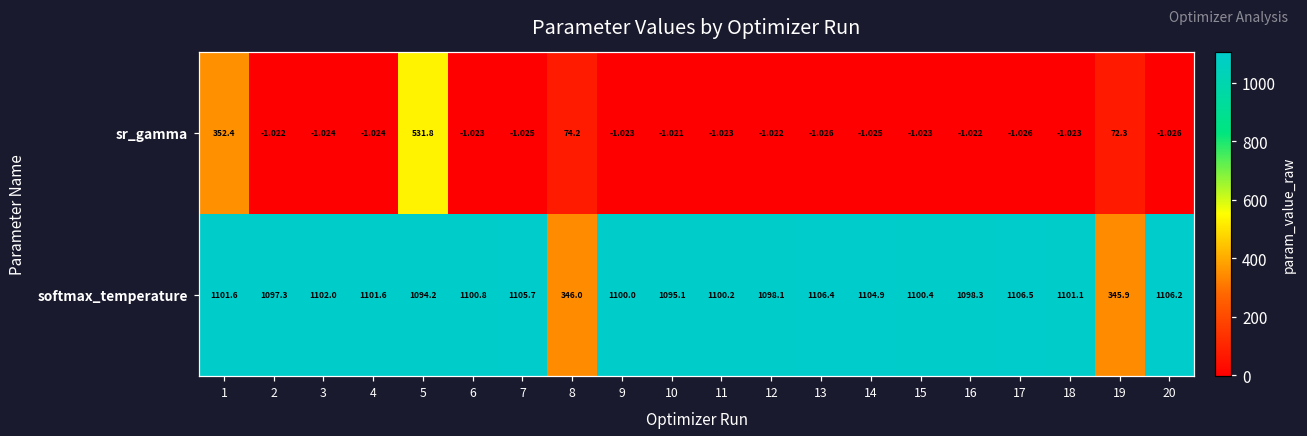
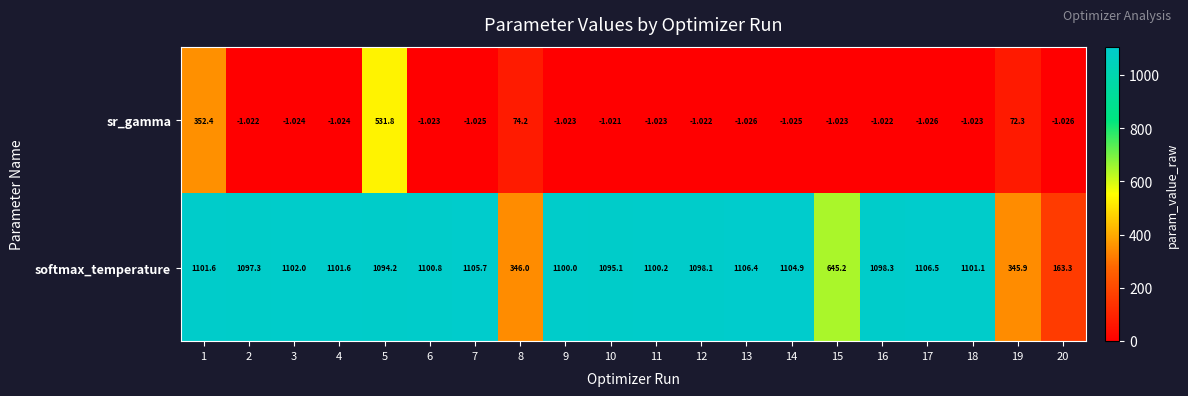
  {
    "sr_gamma": {
      "1": 352.4,
      "2": -1.022,
      "3": -1.024,
      "4": -1.024,
      "5": 531.8,
      "6": -1.023,
      "7": -1.025,
      "8": 74.2,
      "9": -1.023,
      "10": -1.021,
      "11": -1.023,
      "12": -1.022,
      "13": -1.026,
      "14": -1.025,
      "15": -1.023,
      "16": -1.022,
      "17": -1.026,
      "18": -1.023,
      "19": 72.3,
      "20": -1.026
    },
    "softmax_temperature": {
      "1": 1101.6,
      "2": 1097.3,
      "3": 1102.0,
      "4": 1101.6,
      "5": 1094.2,
      "6": 1100.8,
      "7": 1105.7,
      "8": 346.0,
      "9": 1100.0,
      "10": 1095.1,
      "11": 1100.2,
      "12": 1098.1,
      "13": 1106.4,
      "14": 1104.9,
-     "15": 1100.4,
+     "15": 645.2,
      "16": 1098.3,
      "17": 1106.5,
      "18": 1101.1,
      "19": 345.9,
-     "20": 1106.2
+     "20": 163.3
    }
  }
